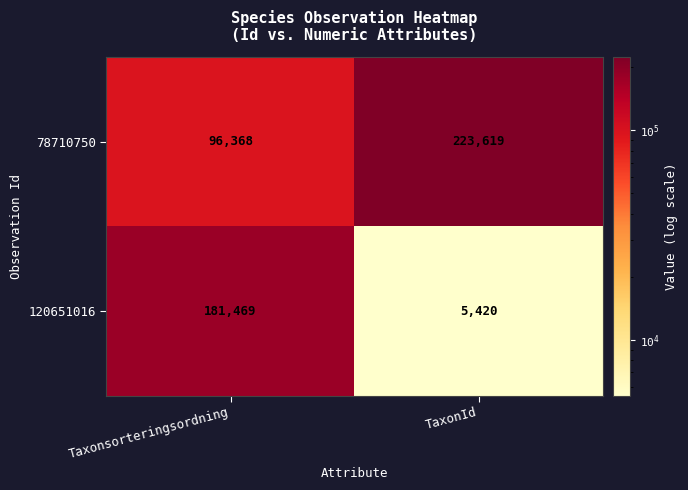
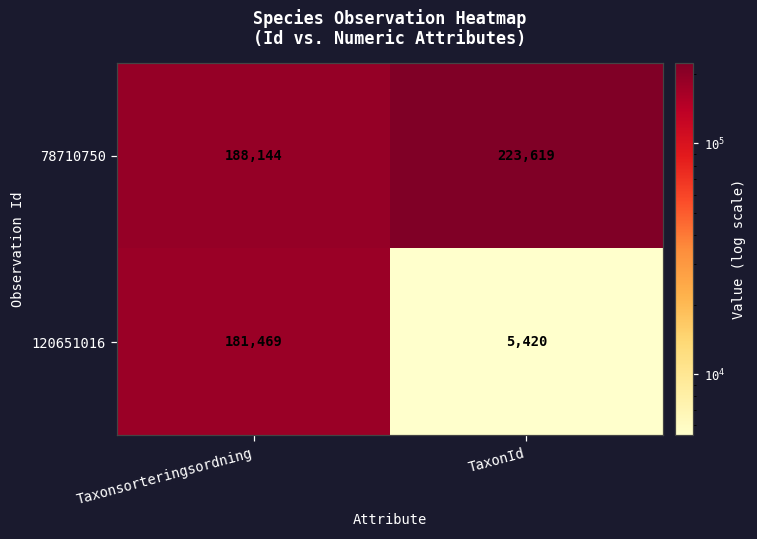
  {
    "78710750": {
-     "Taxonsorteringsordning": "96,368",
+     "Taxonsorteringsordning": "188,144",
      "TaxonId": "223,619"
    },
    "120651016": {
      "Taxonsorteringsordning": "181,469",
      "TaxonId": "5,420"
    }
  }
